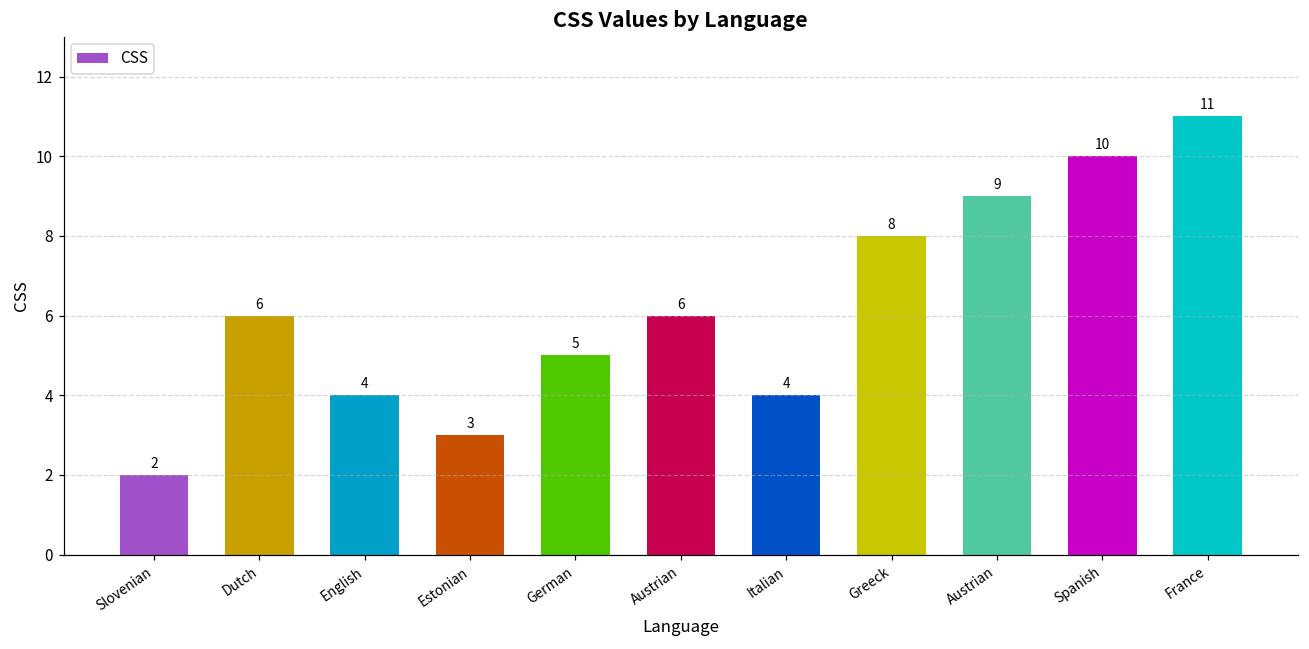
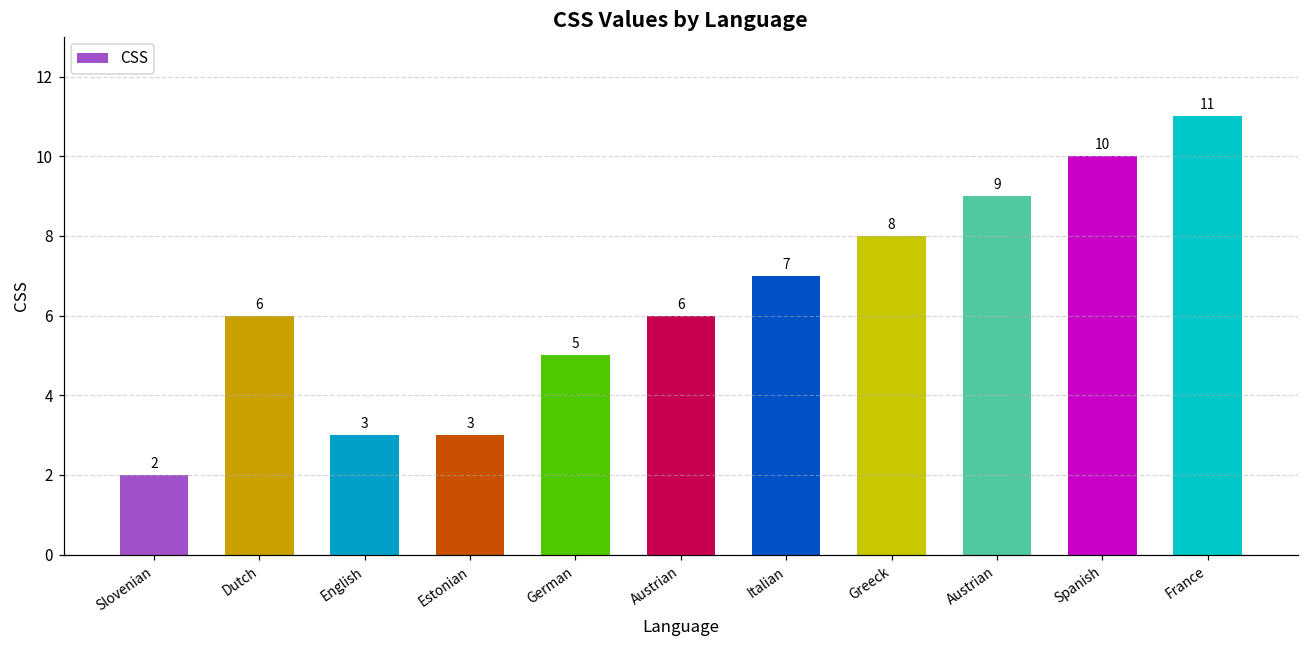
  {
    "Slovenian": 2,
    "Dutch": 6,
-   "English": 4,
+   "English": 3,
    "Estonian": 3,
    "German": 5,
-   "Italian": 4,
+   "Italian": 7,
    "Greeck": 8,
    "Spanish": 10,
    "France": 11
  }
